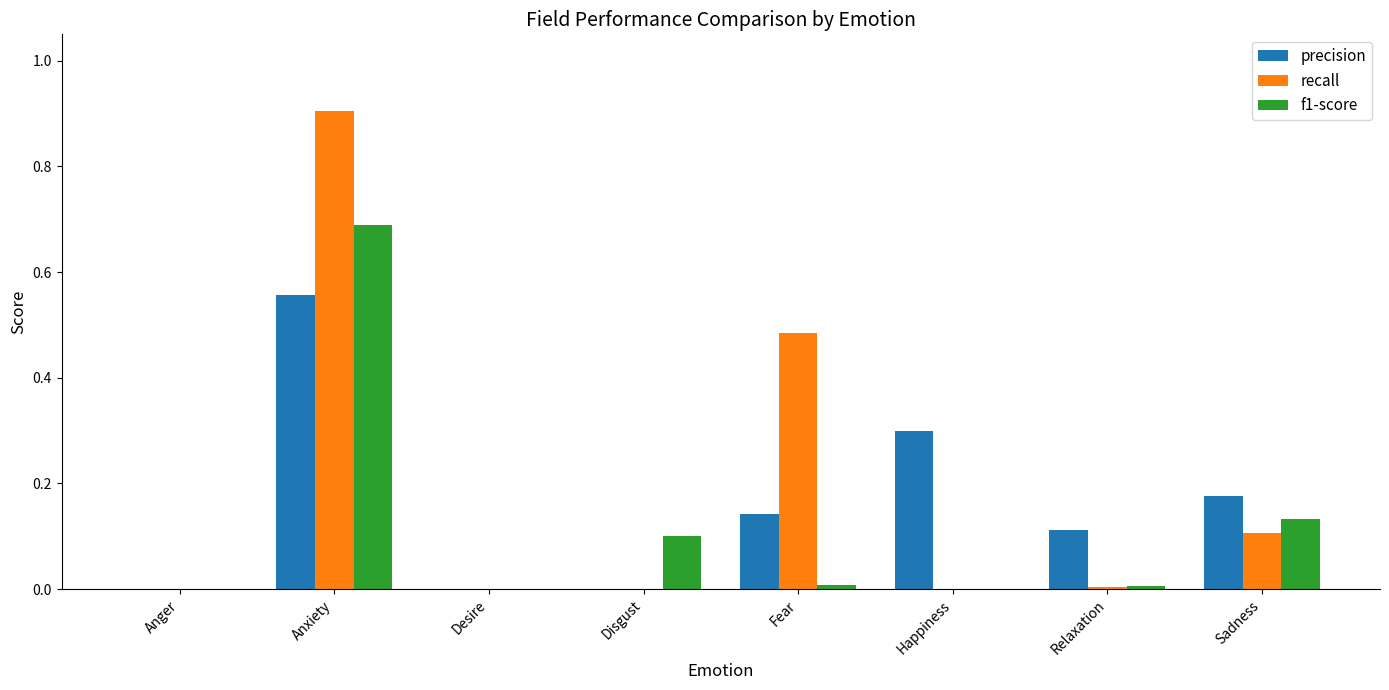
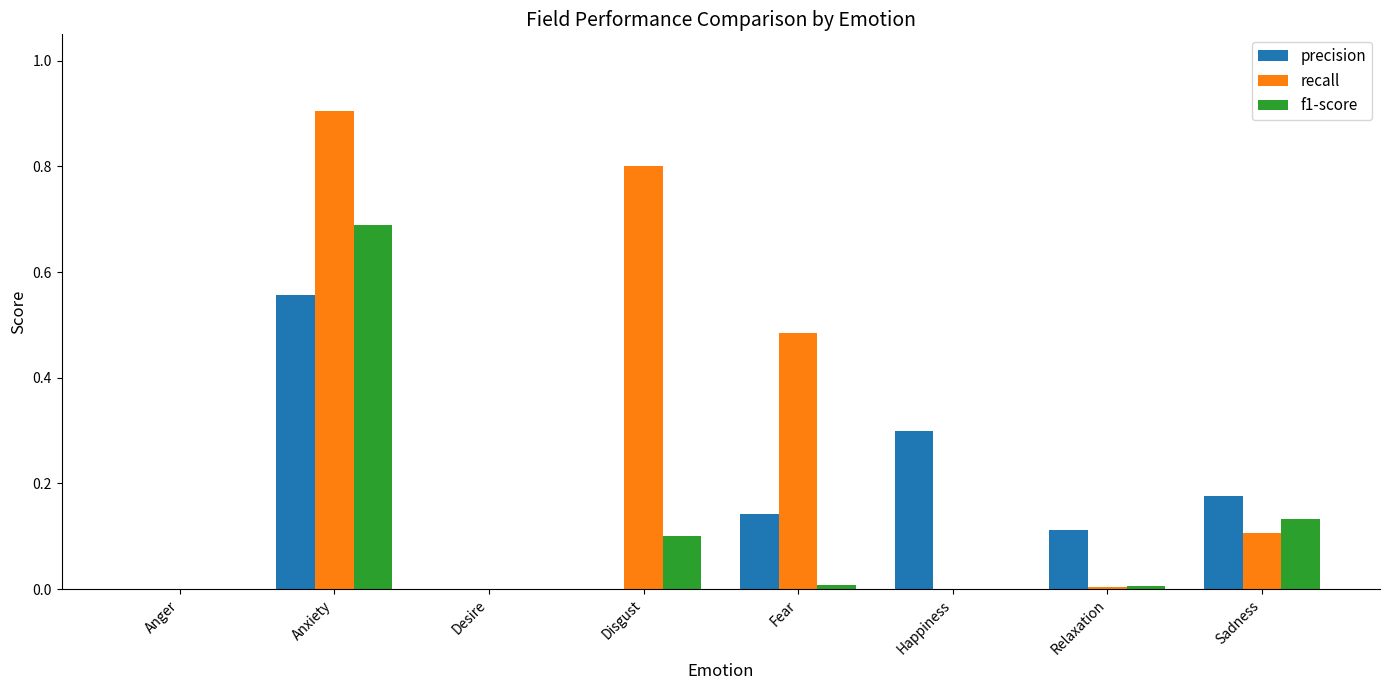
  {
    "precision": {
      "Anger": 0.0,
      "Anxiety": 0.56,
      "Desire": 0.0,
      "Disgust": 0.0,
      "Fear": 0.14,
      "Happiness": 0.3,
      "Relaxation": 0.11,
      "Sadness": 0.18
    },
    "recall": {
      "Anger": 0.0,
      "Anxiety": 0.9,
      "Desire": 0.0,
-     "Disgust": 0.0,
+     "Disgust": 0.8,
      "Fear": 0.48,
      "Happiness": 0.0,
      "Sadness": 0.11
    },
    "f1-score": {
      "Anger": 0.0,
      "Anxiety": 0.69,
      "Desire": 0.0,
      "Disgust": 0.1,
      "Fear": 0.01,
      "Happiness": 0.0,
      "Relaxation": 0.01,
      "Sadness": 0.13
    }
  }
